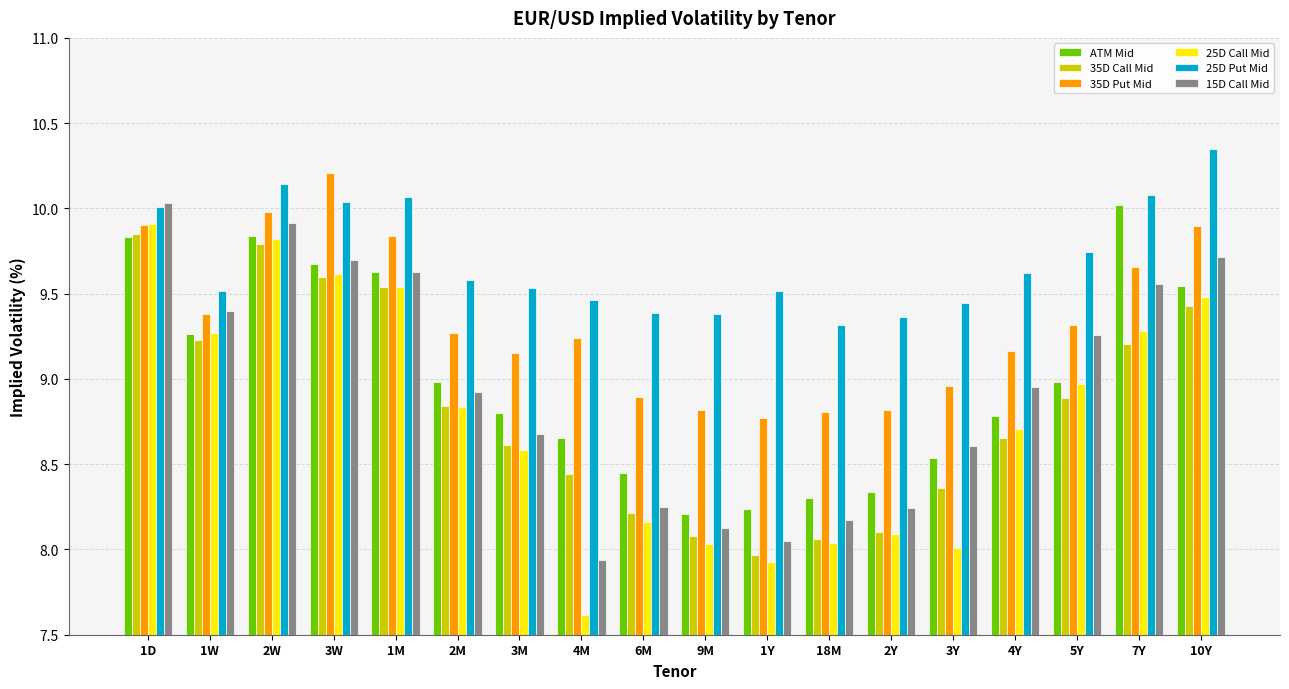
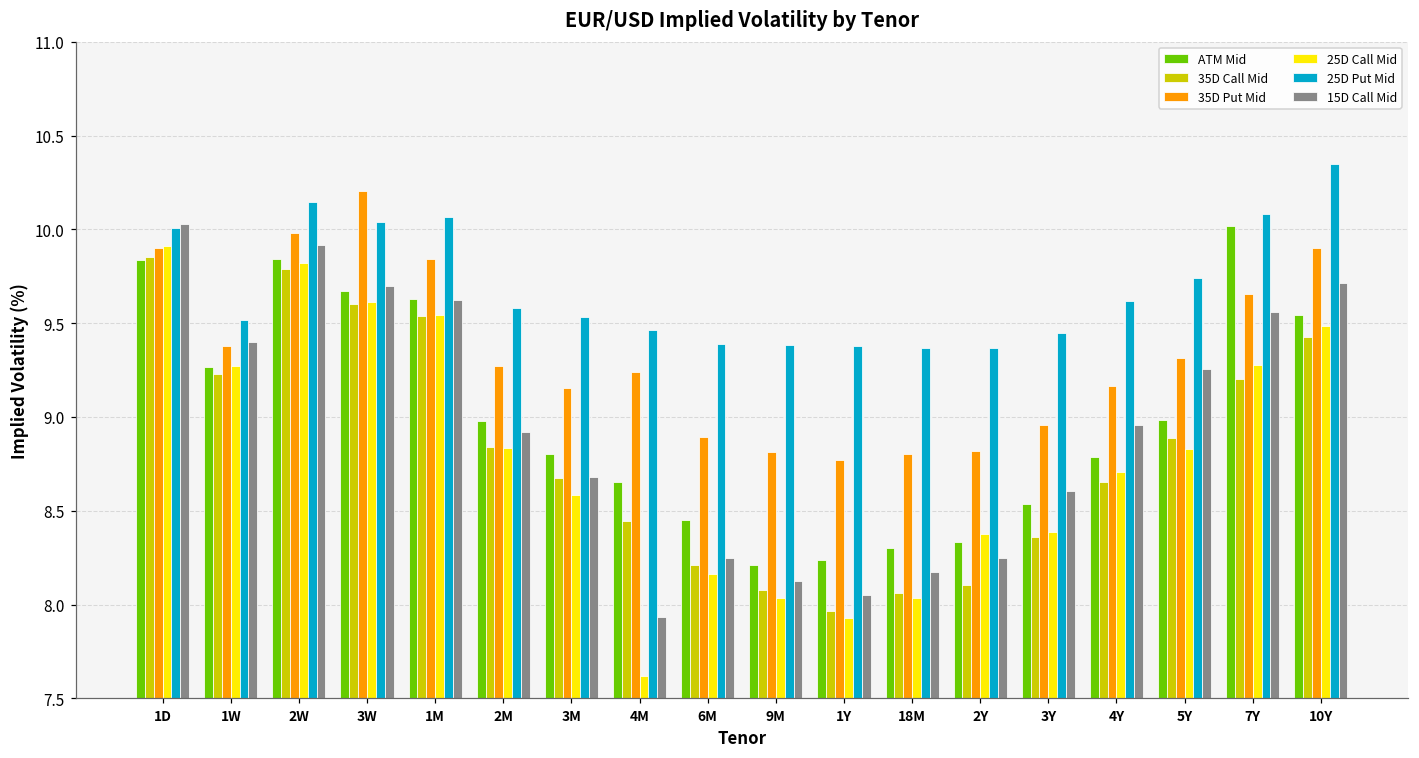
  {
    "ATM Mid": {
      "1D": 9.84,
      "1W": 9.27,
      "2W": 9.84,
      "3W": 9.67,
      "1M": 9.63,
      "2M": 8.98,
      "3M": 8.80,
      "4M": 8.65,
      "6M": 8.45,
      "9M": 8.21,
      "1Y": 8.24,
      "18M": 8.30,
      "2Y": 8.34,
      "3Y": 8.54,
      "4Y": 8.79,
      "5Y": 8.98,
      "7Y": 10.02,
      "10Y": 9.55
    },
    "35D Call Mid": {
      "1D": 9.85,
      "1W": 9.23,
      "2W": 9.79,
      "3W": 9.60,
      "1M": 9.54,
      "2M": 8.84,
-     "3M": 8.62,
+     "3M": 8.67,
      "4M": 8.45,
      "6M": 8.21,
      "9M": 8.08,
      "1Y": 7.97,
      "18M": 8.06,
      "2Y": 8.10,
      "3Y": 8.36,
      "4Y": 8.65,
      "5Y": 8.89,
      "7Y": 9.20,
      "10Y": 9.43
    },
    "35D Put Mid": {
      "1D": 9.90,
      "1W": 9.38,
      "2W": 9.98,
      "3W": 10.21,
      "1M": 9.84,
      "2M": 9.27,
      "3M": 9.16,
      "4M": 9.24,
      "6M": 8.89,
      "9M": 8.82,
      "1Y": 8.77,
      "18M": 8.81,
      "2Y": 8.82,
      "3Y": 8.96,
      "4Y": 9.16,
      "5Y": 9.32,
      "7Y": 9.66,
      "10Y": 9.90
    },
    "25D Call Mid": {
      "1D": 9.91,
      "1W": 9.27,
      "2W": 9.82,
      "3W": 9.62,
      "1M": 9.54,
      "2M": 8.83,
      "3M": 8.59,
      "4M": 7.62,
      "6M": 8.16,
      "9M": 8.03,
      "1Y": 7.93,
      "18M": 8.04,
-     "2Y": 8.09,
-     "3Y": 8.01,
+     "2Y": 8.38,
+     "3Y": 8.39,
      "4Y": 8.71,
-     "5Y": 8.97,
+     "5Y": 8.83,
      "7Y": 9.28,
      "10Y": 9.48
    },
    "25D Put Mid": {
      "1D": 10.01,
      "1W": 9.52,
      "2W": 10.15,
      "3W": 10.04,
      "1M": 10.07,
      "2M": 9.58,
      "3M": 9.54,
      "4M": 9.46,
      "6M": 9.39,
      "9M": 9.38,
-     "1Y": 9.51,
-     "18M": 9.32,
+     "1Y": 9.38,
+     "18M": 9.37,
      "2Y": 9.37,
      "3Y": 9.45,
      "4Y": 9.62,
      "5Y": 9.74,
      "7Y": 10.08,
      "10Y": 10.35
    },
    "15D Call Mid": {
      "1D": 10.03,
      "1W": 9.40,
      "2W": 9.92,
      "3W": 9.70,
      "1M": 9.63,
      "2M": 8.92,
      "3M": 8.68,
      "4M": 7.94,
      "6M": 8.25,
      "9M": 8.13,
      "1Y": 8.05,
      "18M": 8.17,
      "2Y": 8.25,
      "3Y": 8.60,
      "4Y": 8.96,
      "5Y": 9.26,
      "7Y": 9.56,
      "10Y": 9.71
    }
  }
